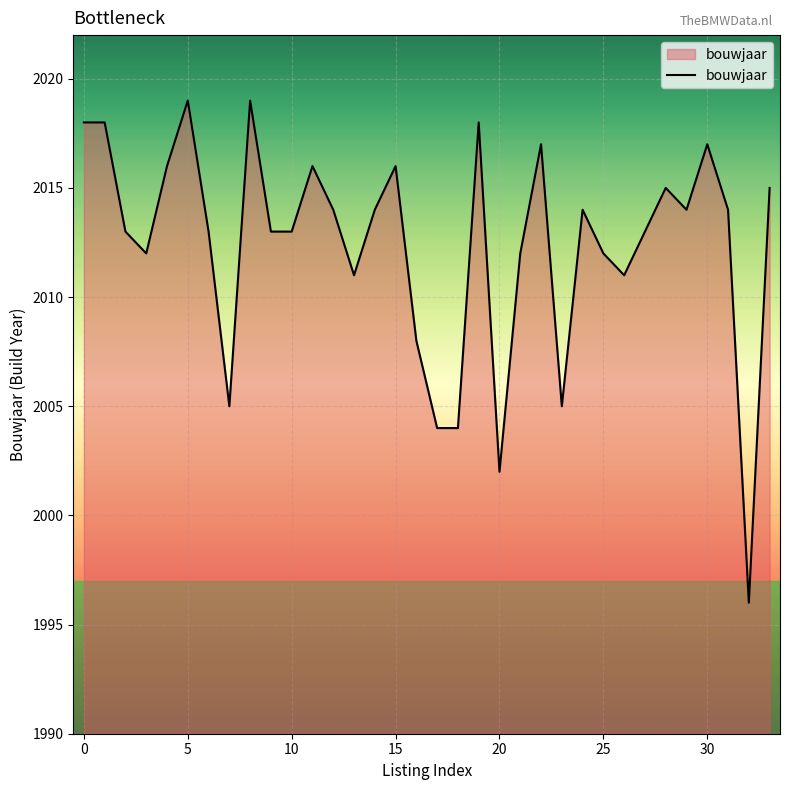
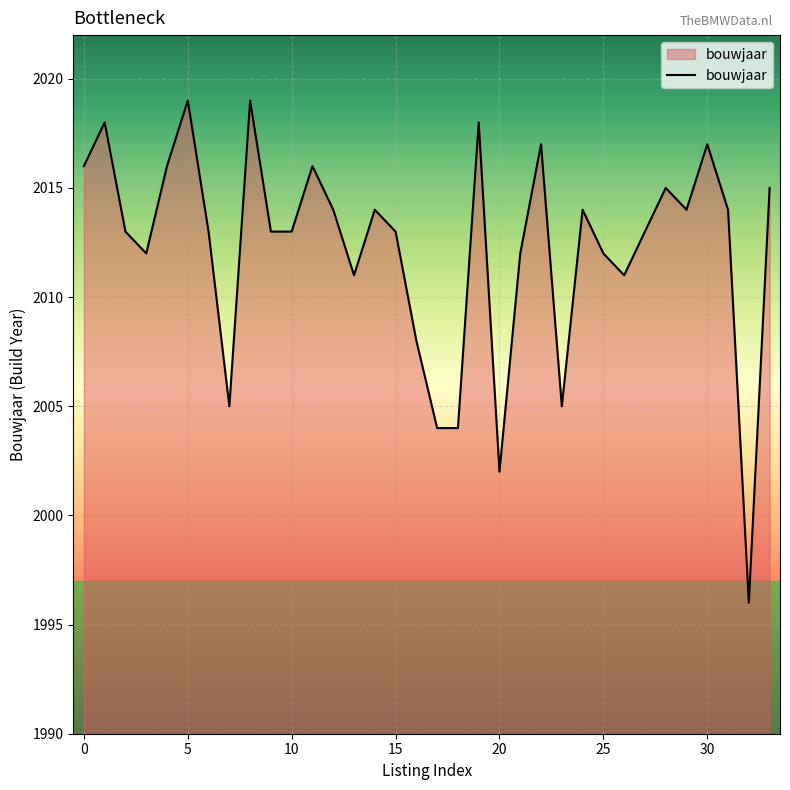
  {
-   "0": 2018,
+   "0": 2016,
    "5": 2019,
    "10": 2013,
-   "15": 2016,
+   "15": 2013,
    "20": 2002,
    "25": 2012,
    "30": 2017
  }
